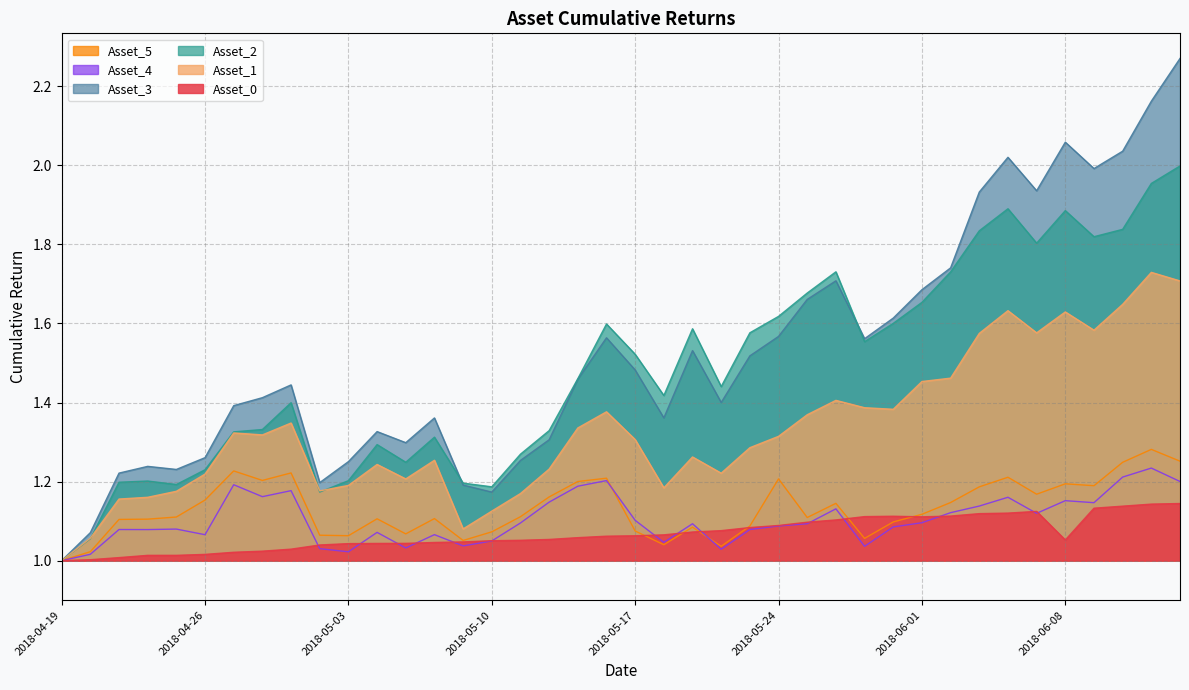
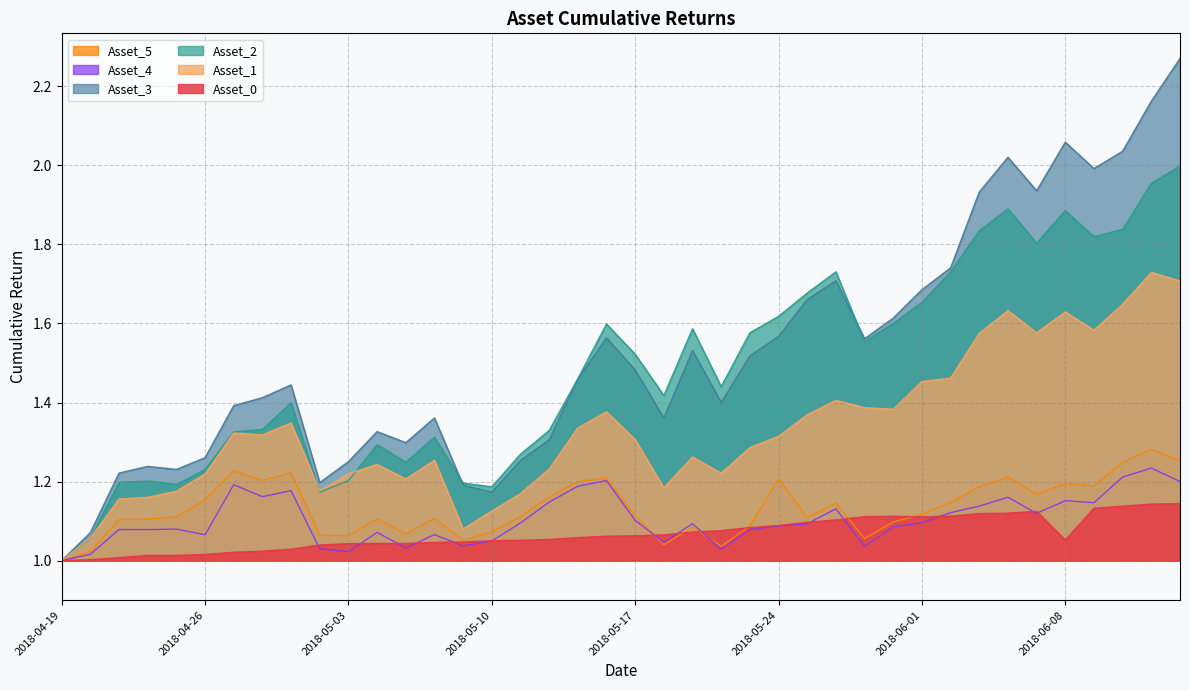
  {
    "Asset_5": {
      "2018-04-26": 1.15,
      "2018-05-03": 1.06,
      "2018-05-10": 1.07,
-     "2018-05-17": 1.08,
+     "2018-05-17": 1.11,
      "2018-05-24": 1.21,
      "2018-06-08": 1.19
    },
    "Asset_4": {
      "2018-04-26": 1.07,
      "2018-05-03": 1.02,
      "2018-05-17": 1.10,
      "2018-06-01": 1.10,
      "2018-06-08": 1.15
    },
    "Asset_1": {
      "2018-04-26": 1.22,
-     "2018-05-03": 1.19,
+     "2018-05-03": 1.22,
      "2018-05-10": 1.13,
      "2018-05-17": 1.31,
      "2018-05-24": 1.31,
      "2018-06-01": 1.45,
      "2018-06-08": 1.63
    },
    "Asset_0": {
      "2018-04-26": 1.02,
      "2018-05-03": 1.04,
      "2018-05-17": 1.06,
      "2018-06-08": 1.05
    }
  }
